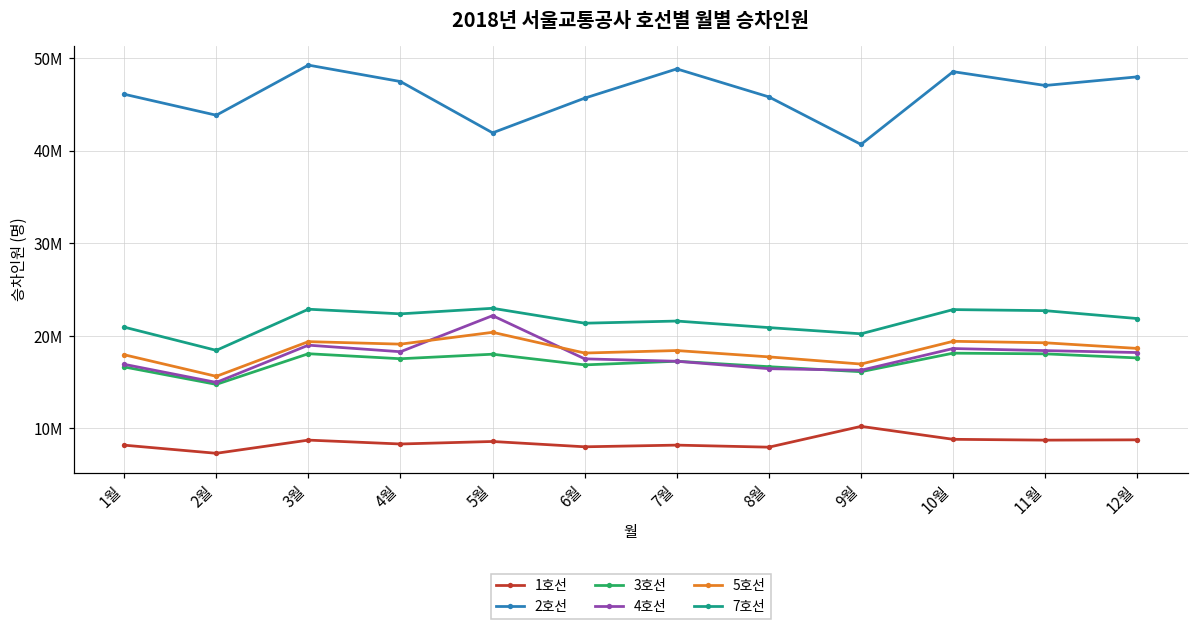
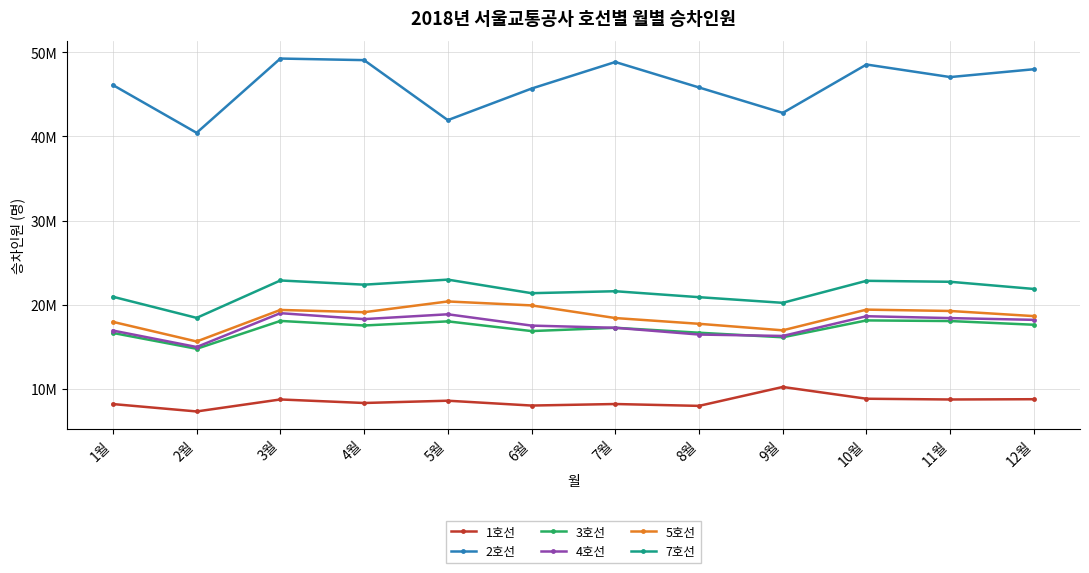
  {
    "1호선": {
      "1월": 8000000,
      "2월": 7000000,
      "3월": 9000000,
      "4월": 8000000,
      "5월": 9000000,
      "6월": 8000000,
      "7월": 8000000,
      "8월": 8000000,
      "9월": 10000000,
      "10월": 9000000,
      "11월": 9000000,
      "12월": 9000000
    },
    "2호선": {
      "1월": 46000000,
-     "2월": 44000000,
+     "2월": 40000000,
      "3월": 49000000,
-     "4월": 47000000,
+     "4월": 49000000,
      "5월": 42000000,
      "6월": 46000000,
      "7월": 49000000,
      "8월": 46000000,
-     "9월": 41000000,
+     "9월": 43000000,
      "10월": 49000000,
      "11월": 47000000,
      "12월": 48000000
    },
    "4호선": {
      "3월": 19000000,
      "4월": 18000000,
-     "5월": 22000000,
+     "5월": 19000000,
      "6월": 18000000,
      "10월": 19000000,
      "11월": 18000000,
      "12월": 18000000
    },
    "5호선": {
      "1월": 18000000,
      "2월": 16000000,
      "3월": 19000000,
      "4월": 19000000,
      "5월": 20000000,
-     "6월": 18000000,
+     "6월": 20000000,
      "7월": 18000000,
      "8월": 18000000,
      "9월": 17000000,
      "10월": 19000000,
      "11월": 19000000,
      "12월": 19000000
    }
  }
